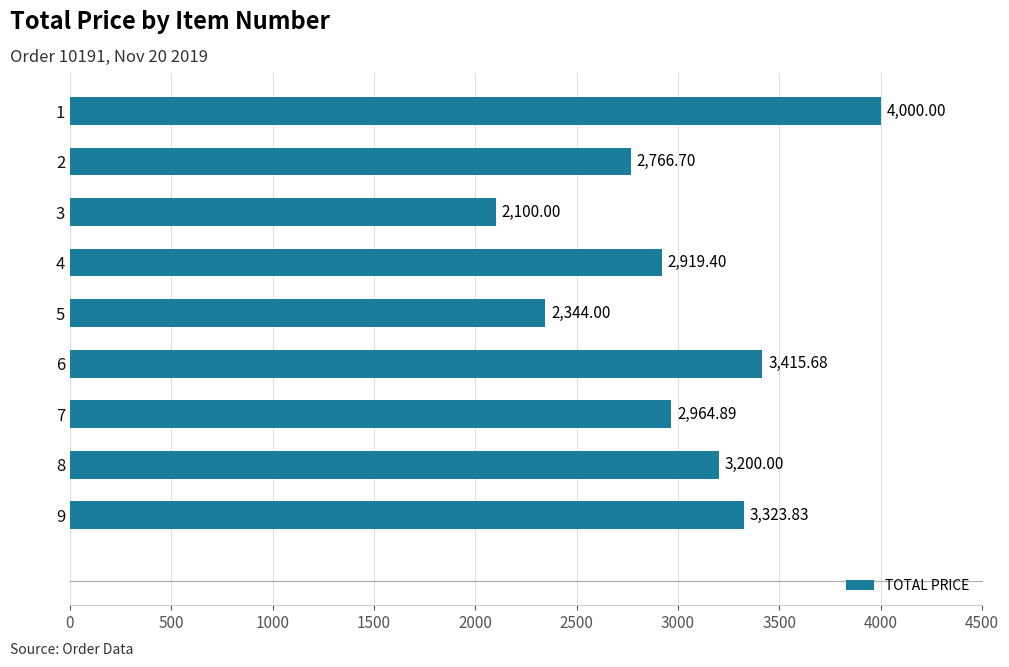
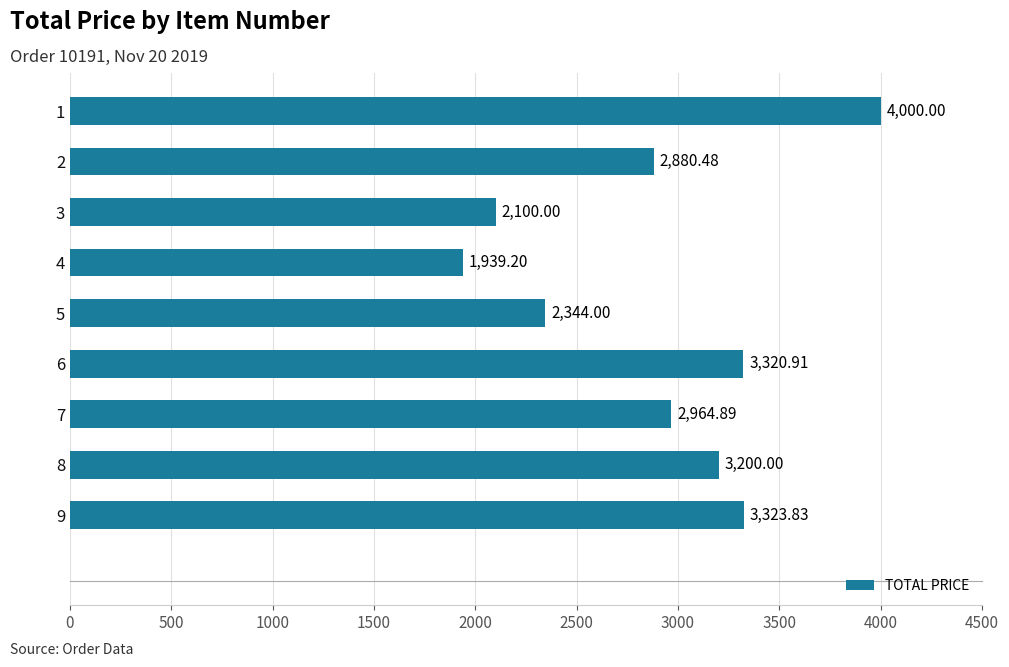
  {
    "1": "4,000.00",
-   "2": "2,766.70",
+   "2": "2,880.48",
    "3": "2,100.00",
-   "4": "2,919.40",
+   "4": "1,939.20",
    "5": "2,344.00",
-   "6": "3,415.68",
+   "6": "3,320.91",
    "7": "2,964.89",
    "8": "3,200.00",
    "9": "3,323.83"
  }
